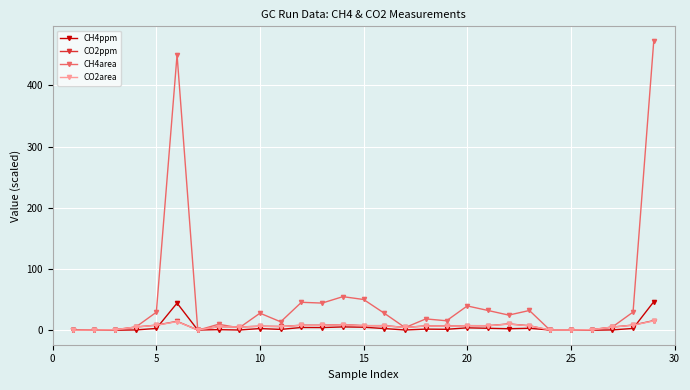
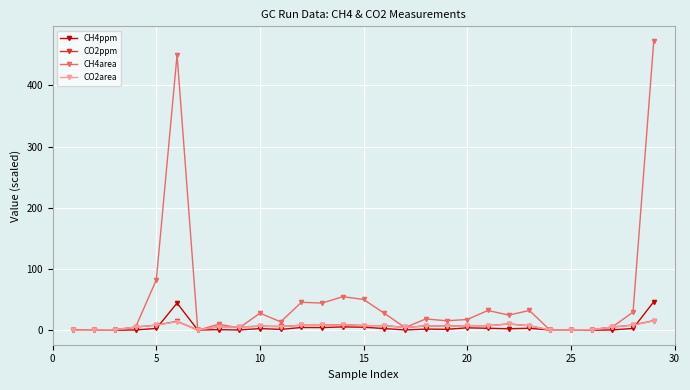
  {
    "CH4ppm": {
      "5": 0
    },
    "CH4area": {
-     "5": 30,
+     "5": 80,
      "10": 30,
      "15": 50,
-     "20": 40
+     "20": 20
    }
  }
